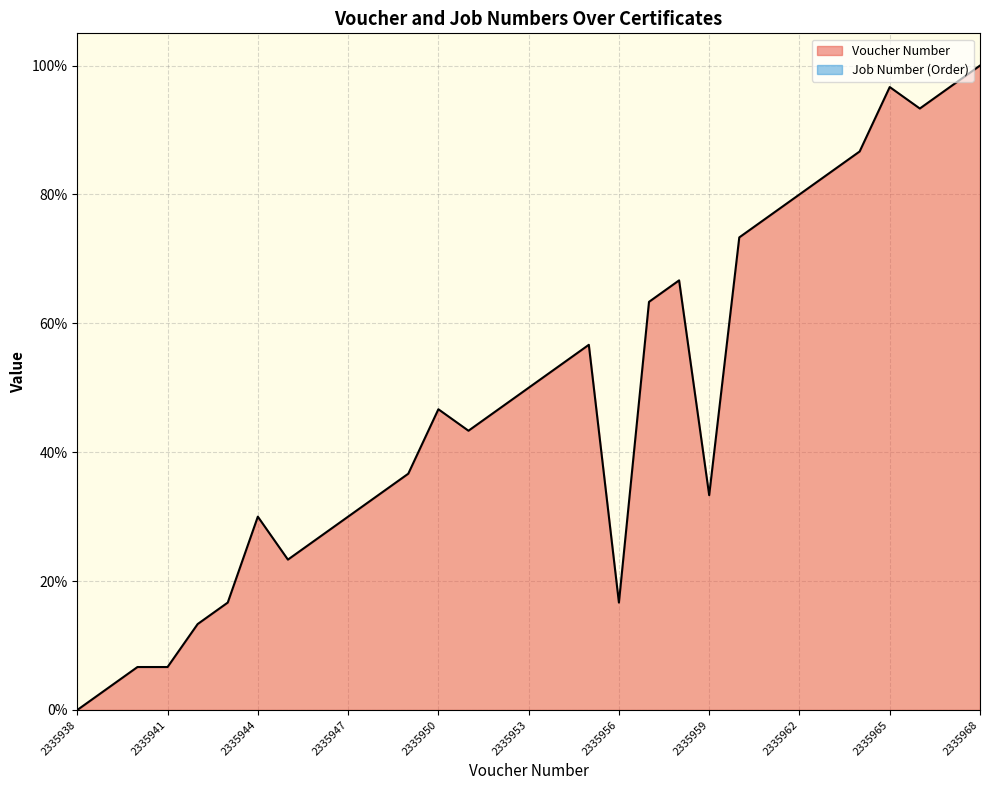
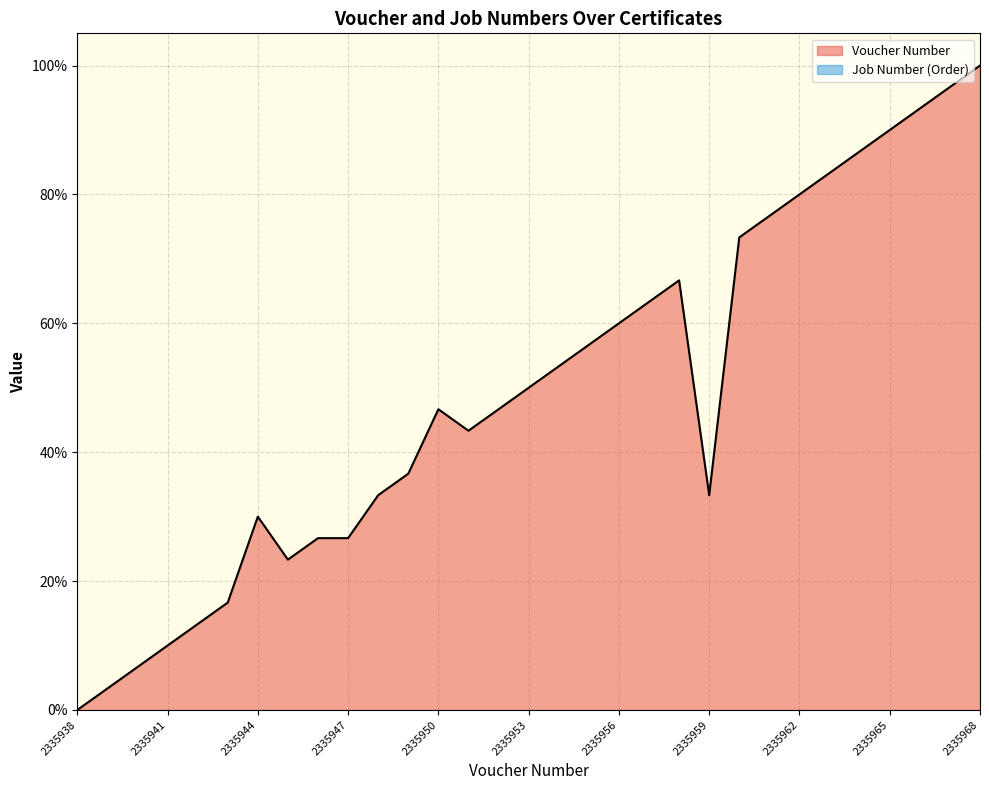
  {
    "2335938": "0%",
-   "2335941": "7%",
+   "2335941": "10%",
    "2335944": "30%",
-   "2335947": "30%",
+   "2335947": "27%",
    "2335950": "47%",
    "2335953": "50%",
-   "2335956": "17%",
+   "2335956": "60%",
    "2335959": "33%",
    "2335962": "80%",
-   "2335965": "97%",
+   "2335965": "90%",
    "2335968": "100%"
  }
